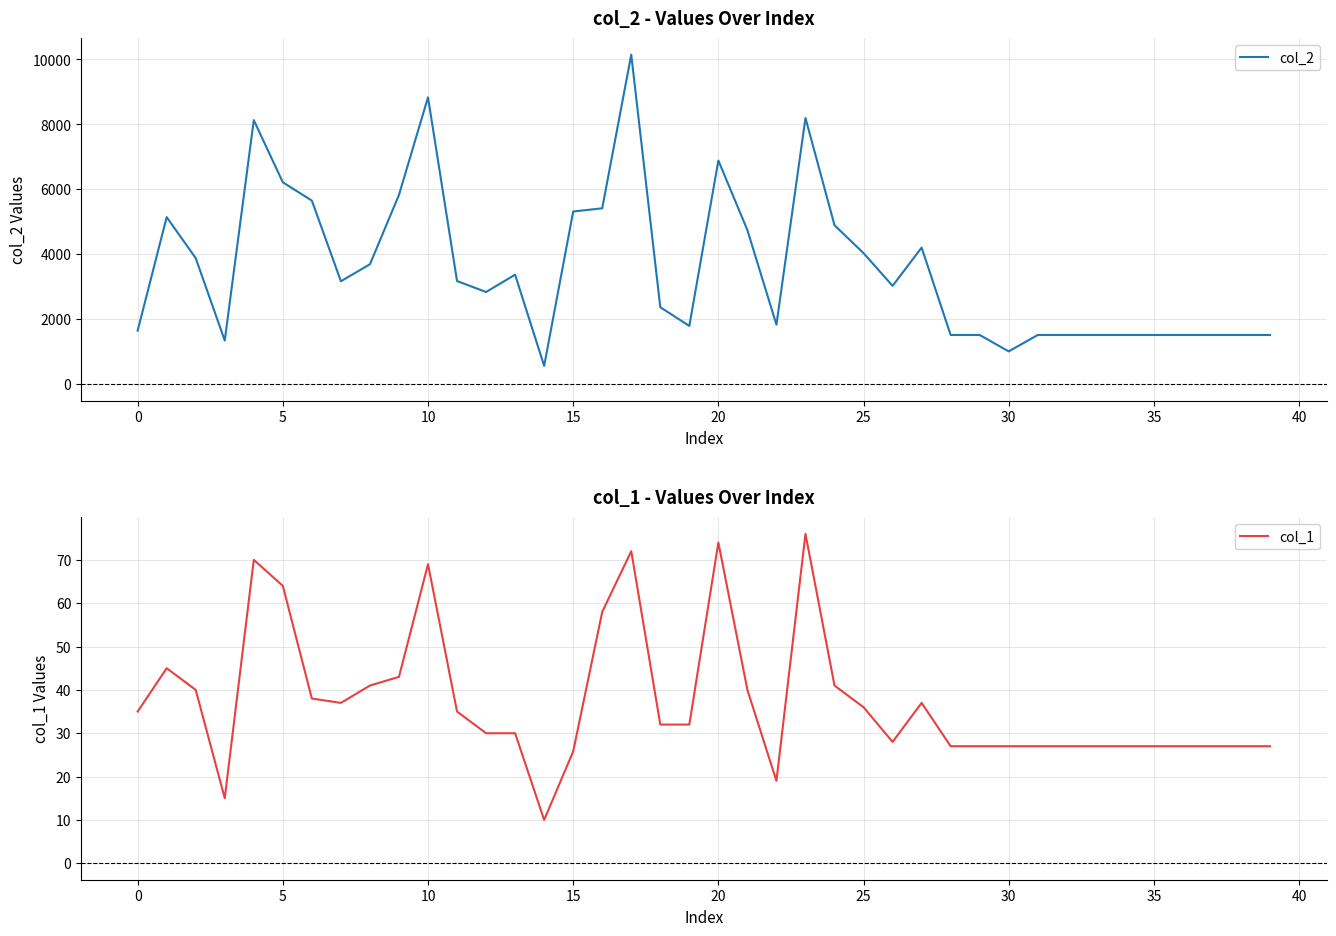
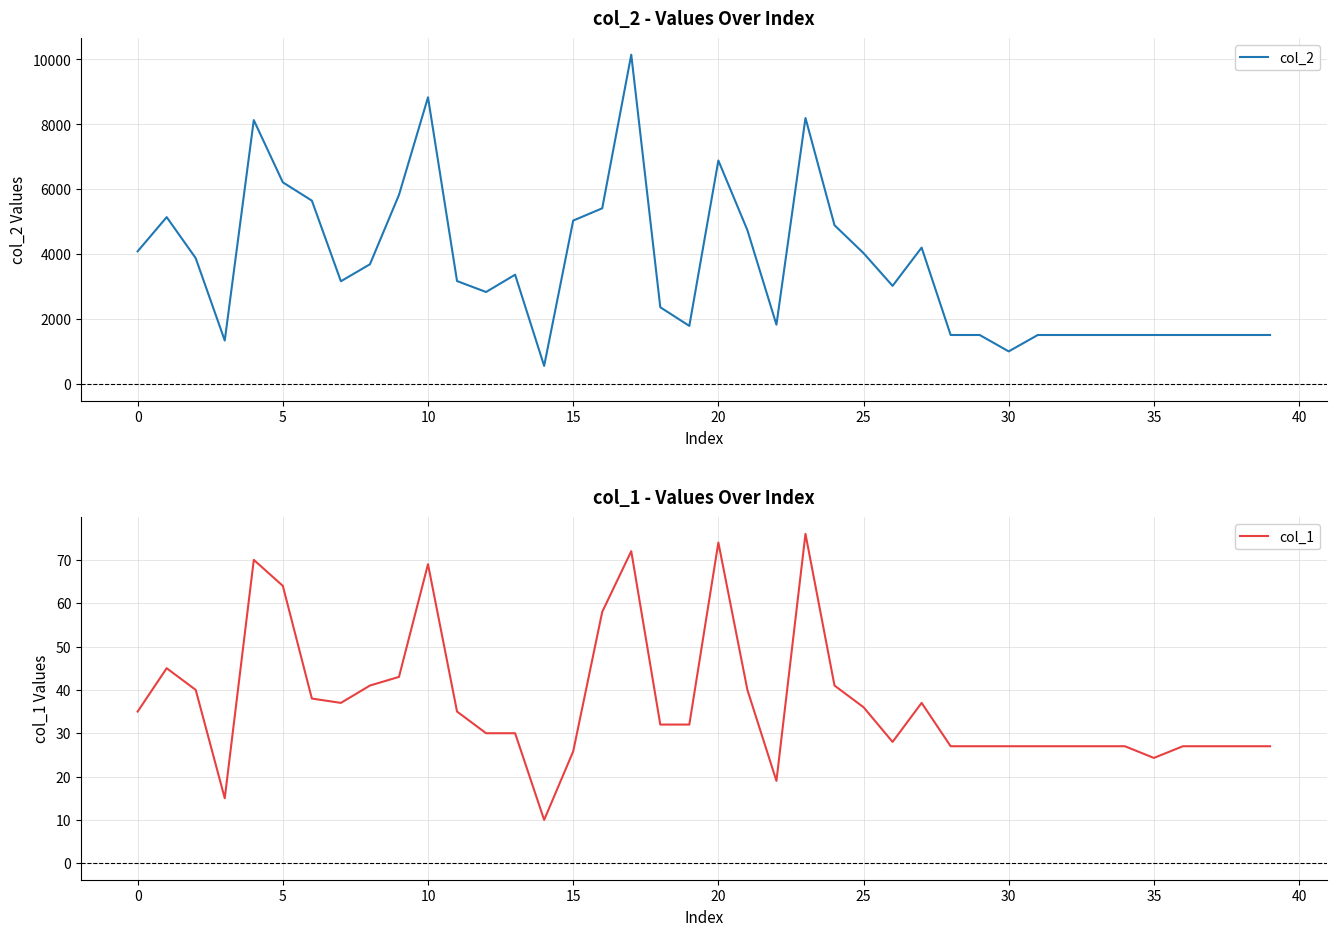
  {
    "col_2 - Values Over Index": {
-     "0": 1600,
+     "0": 4100,
      "5": 6200,
      "10": 8800,
-     "15": 5300,
+     "15": 5000,
      "20": 6900,
      "25": 4000,
      "30": 1000,
      "35": 1500
    },
    "col_1 - Values Over Index": {
      "0": 35,
      "5": 64,
      "10": 69,
      "15": 26,
      "20": 74,
      "25": 36,
      "30": 27,
-     "35": 27
+     "35": 24
    }
  }
